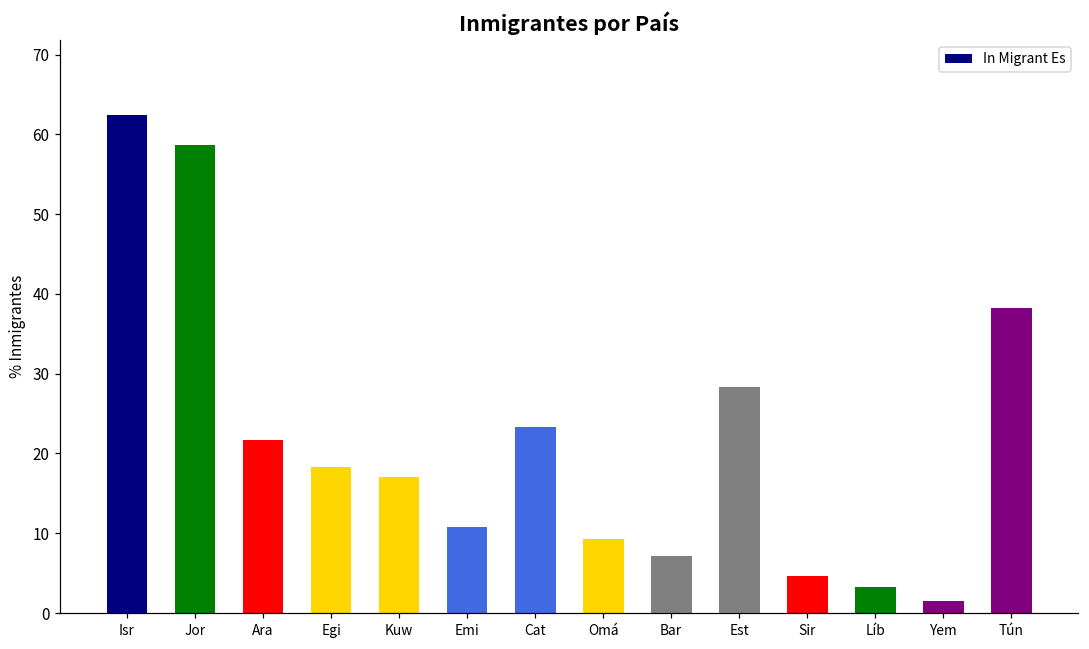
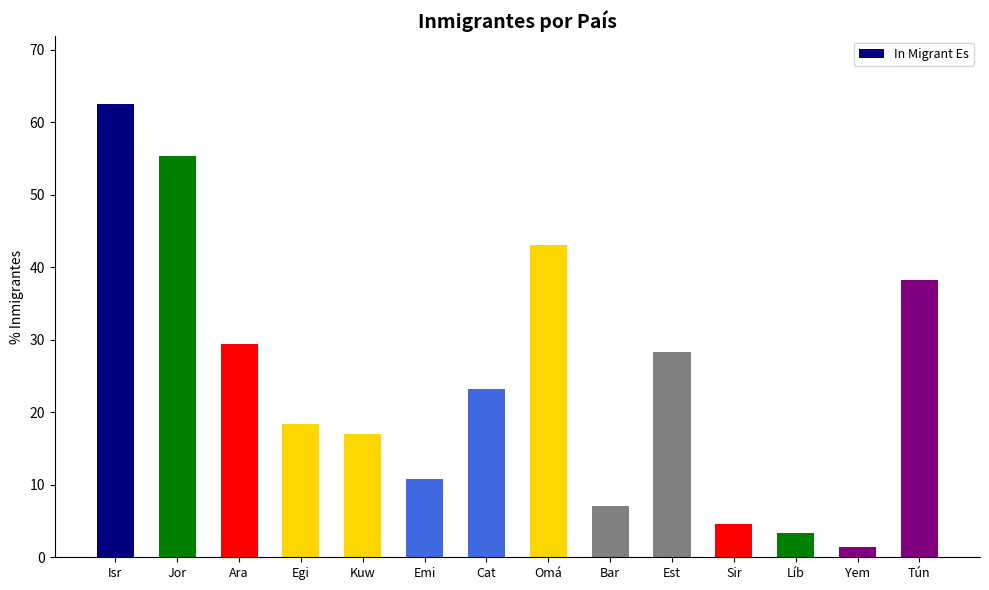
  {
    "Isr": 62,
-   "Jor": 59,
-   "Ara": 22,
+   "Jor": 55,
+   "Ara": 29,
    "Egi": 18,
    "Kuw": 17,
    "Emi": 11,
    "Cat": 23,
-   "Omá": 9,
+   "Omá": 43,
    "Bar": 7,
    "Est": 28,
    "Sir": 5,
    "Líb": 3,
    "Yem": 1,
    "Tún": 38
  }
